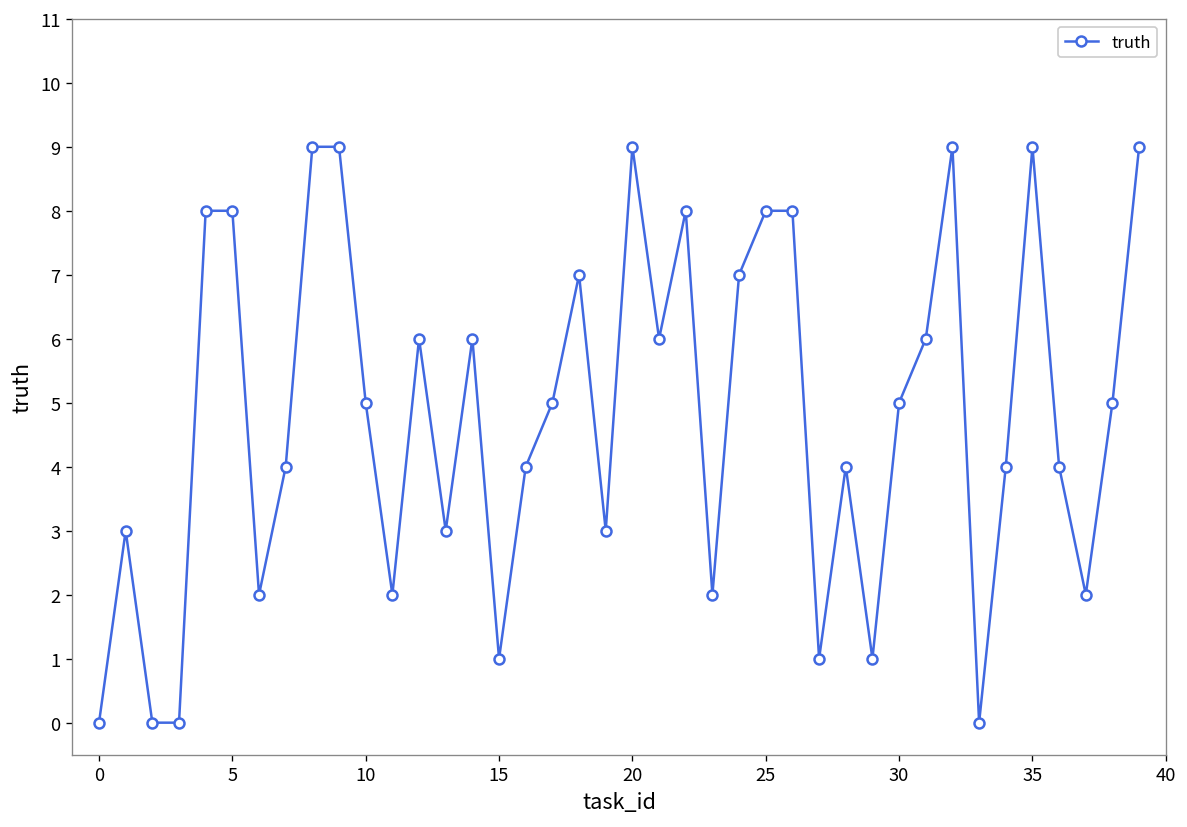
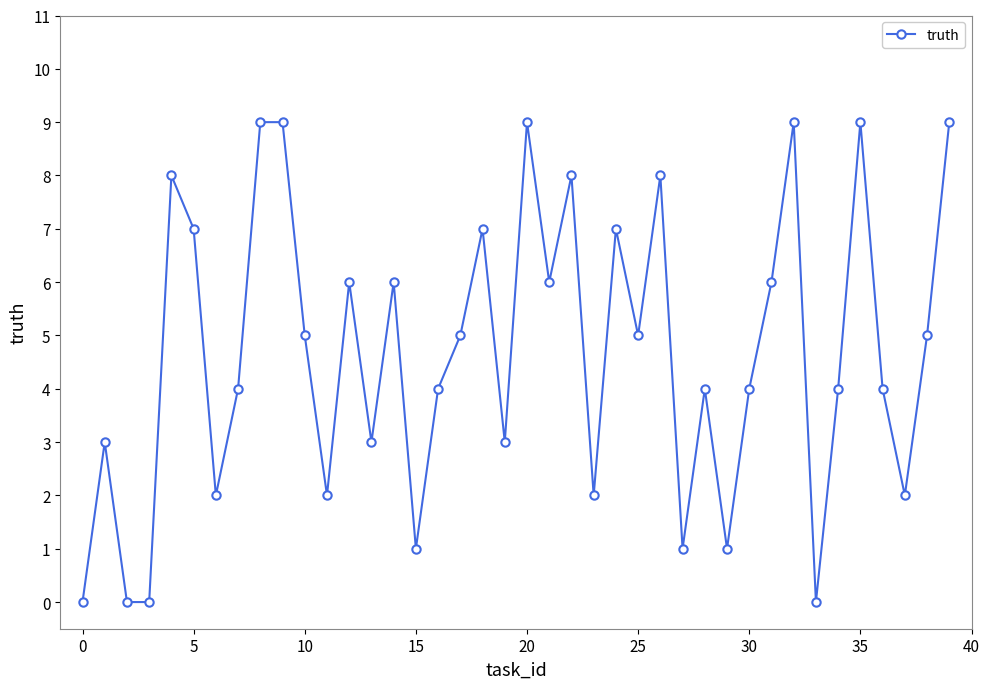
  {
    "0": 0,
-   "5": 8,
+   "5": 7,
    "10": 5,
    "15": 1,
    "20": 9,
-   "25": 8,
-   "30": 5,
+   "25": 5,
+   "30": 4,
    "35": 9
  }
